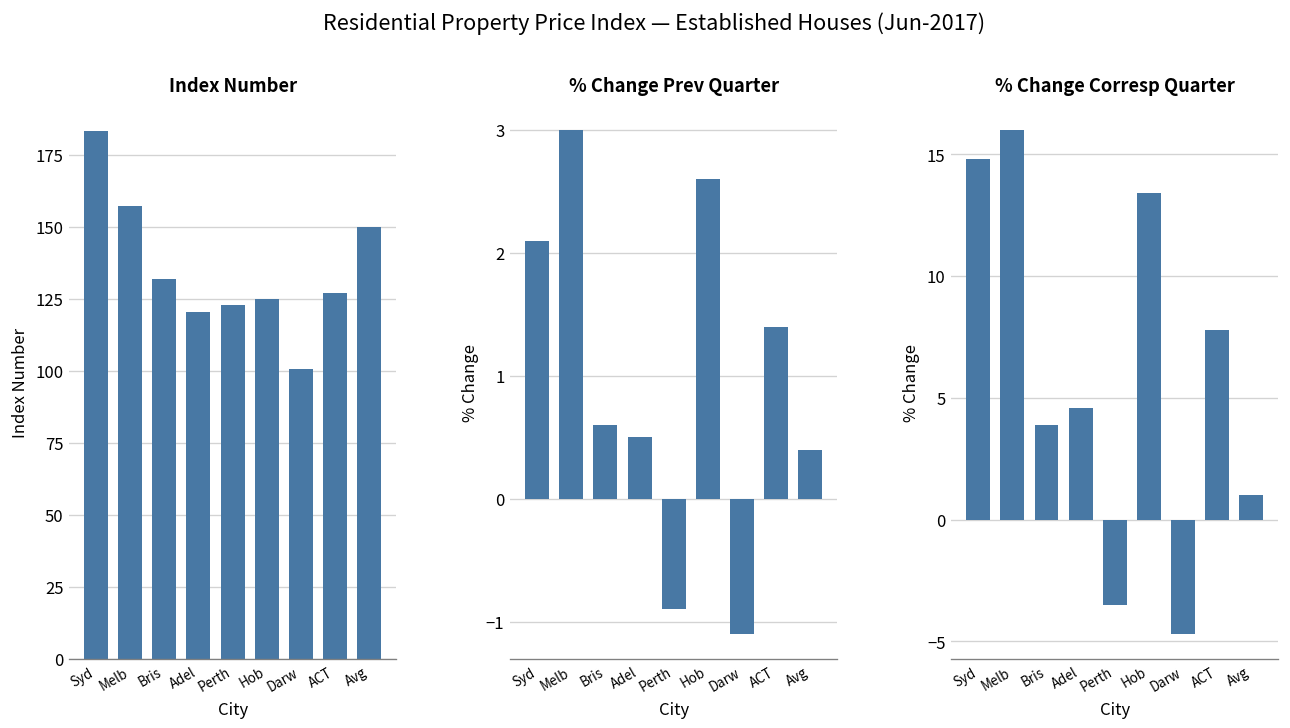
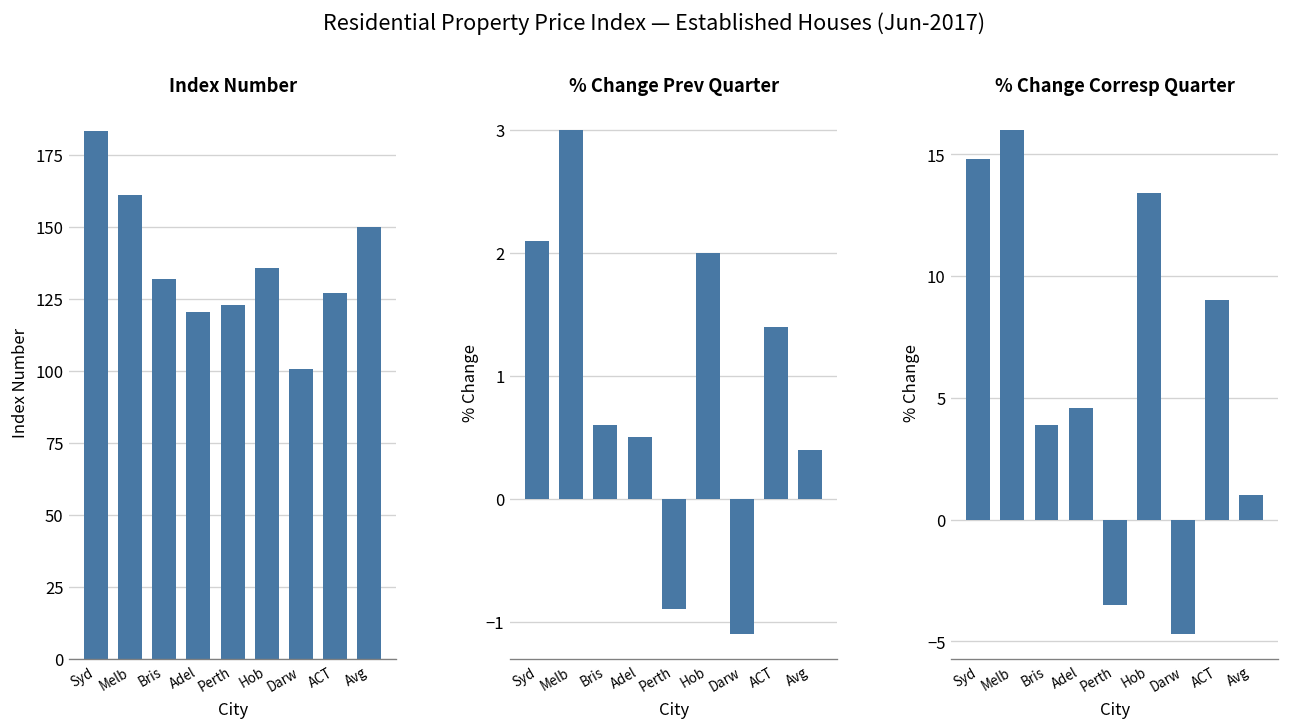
  {
    "Index Number": {
      "Syd": 183,
-     "Melb": 157,
+     "Melb": 161,
      "Bris": 132,
      "Adel": 120,
      "Perth": 123,
-     "Hob": 125,
+     "Hob": 136,
      "Darw": 101,
      "ACT": 127,
      "Avg": 150
    },
    "% Change Prev Quarter": {
      "Syd": 2.1,
      "Melb": 3.0,
      "Bris": 0.6,
      "Adel": 0.5,
      "Perth": -0.9,
-     "Hob": 2.6,
+     "Hob": 2.0,
      "Darw": -1.1,
      "ACT": 1.4,
      "Avg": 0.4
    },
    "% Change Corresp Quarter": {
      "Syd": 14.8,
      "Melb": 16.0,
      "Bris": 3.9,
      "Adel": 4.6,
      "Perth": -3.5,
      "Hob": 13.4,
      "Darw": -4.7,
-     "ACT": 7.8,
+     "ACT": 9.0,
      "Avg": 1.0
    }
  }
